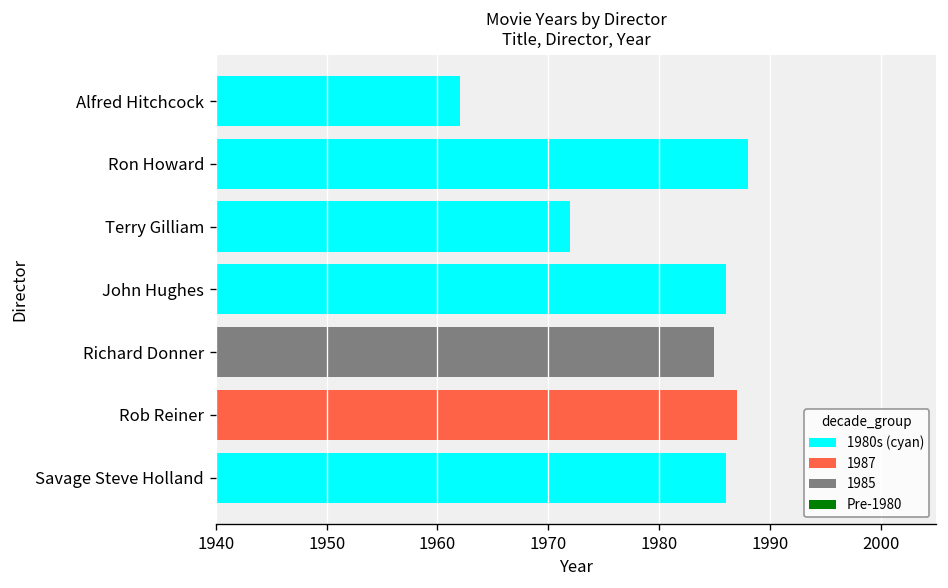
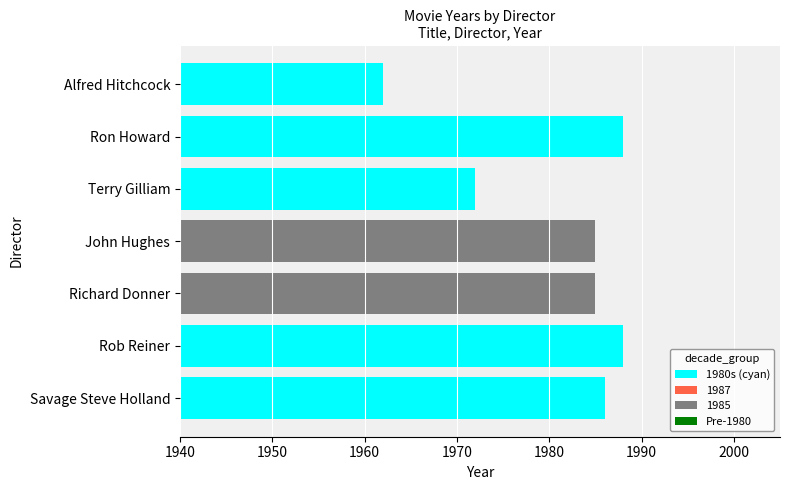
  {
    "Alfred Hitchcock": 1962,
    "Ron Howard": 1988,
    "Terry Gilliam": 1972,
-   "John Hughes": 1986,
+   "John Hughes": 1985,
    "Richard Donner": 1985,
-   "Rob Reiner": 1987,
+   "Rob Reiner": 1988,
    "Savage Steve Holland": 1986
  }
